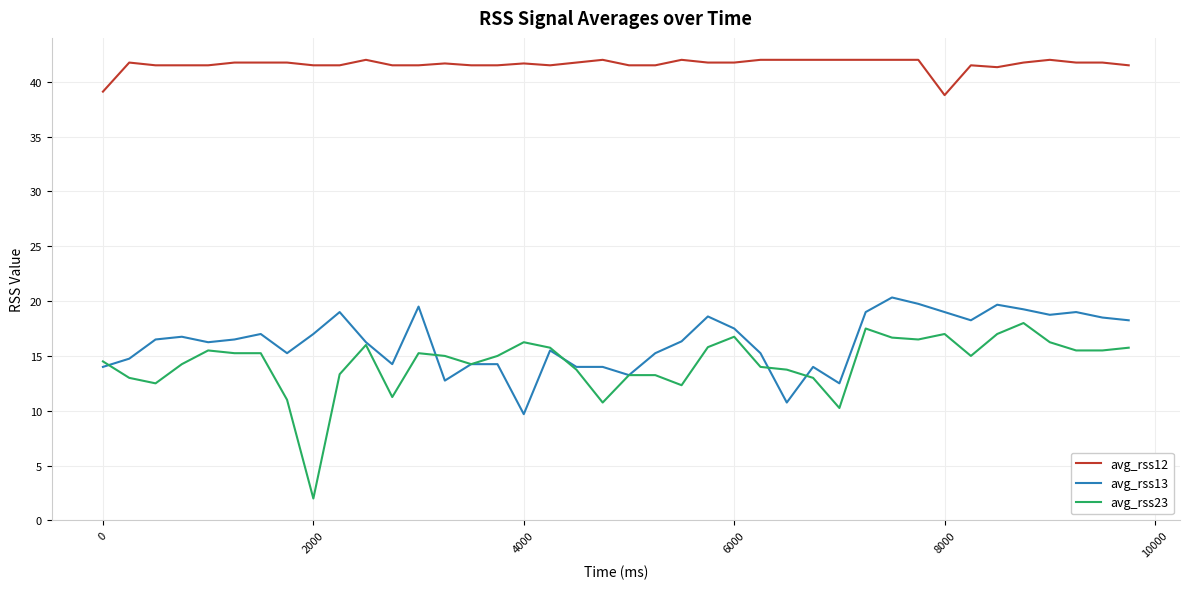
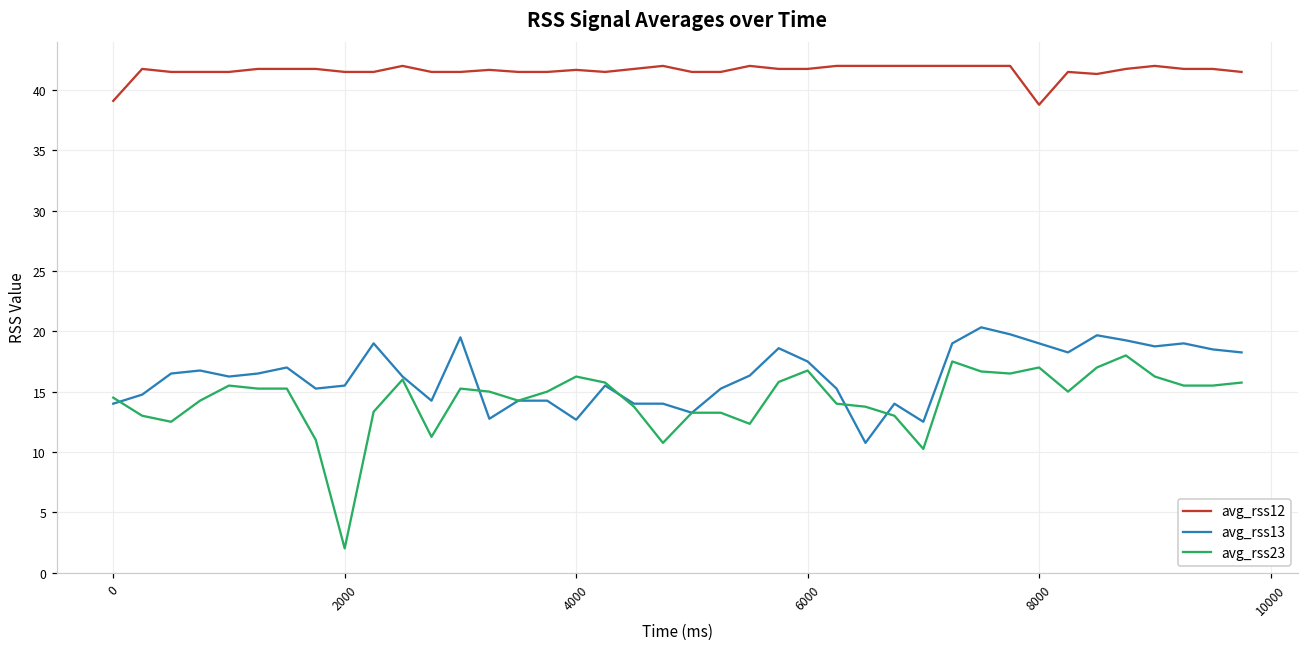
  {
    "avg_rss12": {
      "0": 39.1,
      "2000": 41.5,
      "4000": 41.7,
      "6000": 41.8,
      "8000": 38.8
    },
    "avg_rss13": {
      "0": 14.0,
-     "2000": 17.0,
-     "4000": 9.7,
+     "2000": 15.5,
+     "4000": 12.7,
      "6000": 17.5,
      "8000": 19.0
    },
    "avg_rss23": {
      "0": 14.5,
      "2000": 2.0,
      "4000": 16.3,
      "6000": 16.8,
      "8000": 17.0
    }
  }
